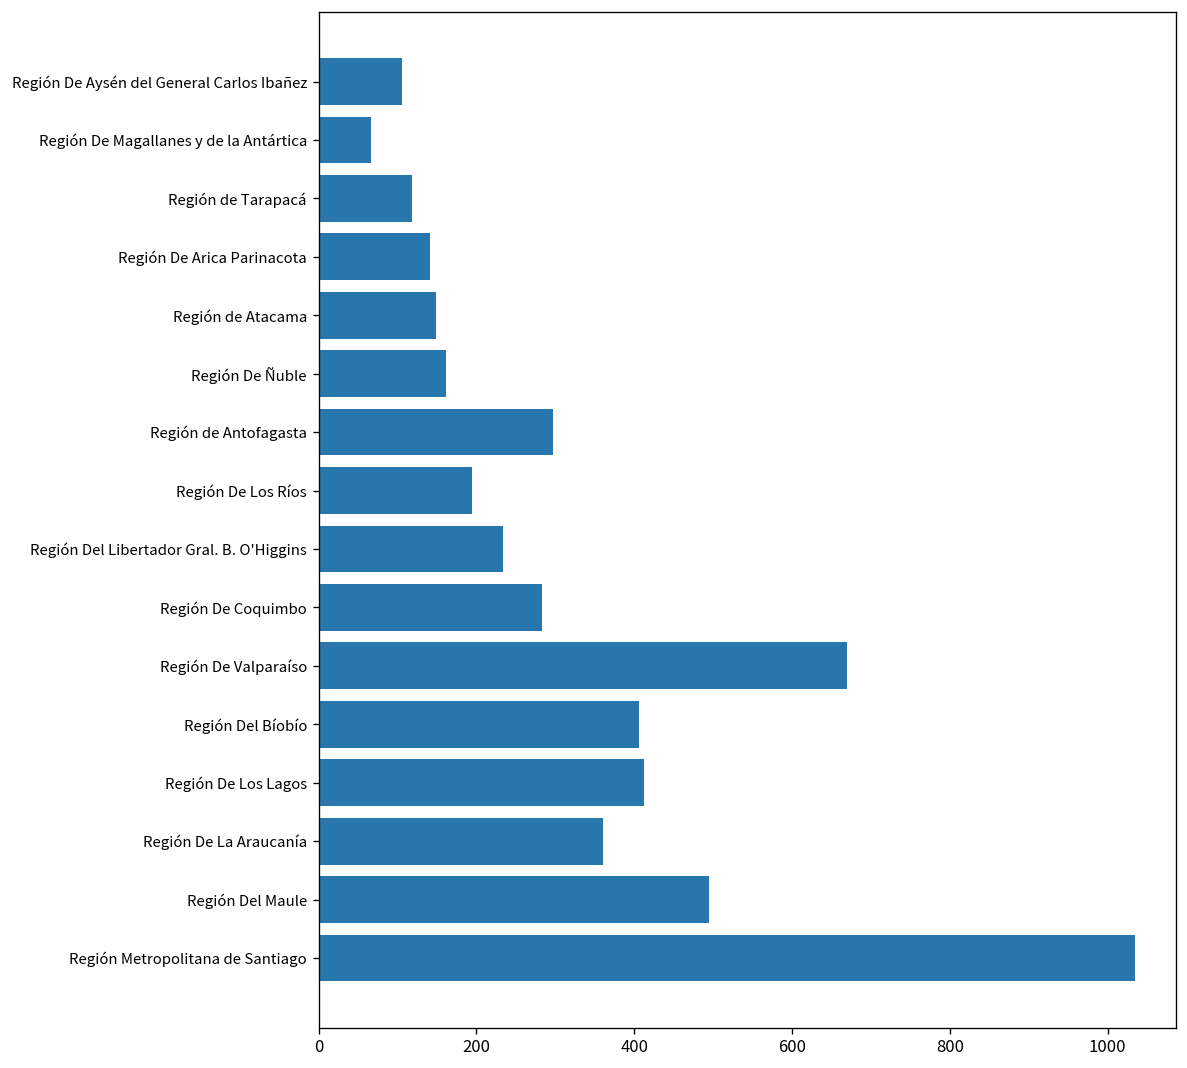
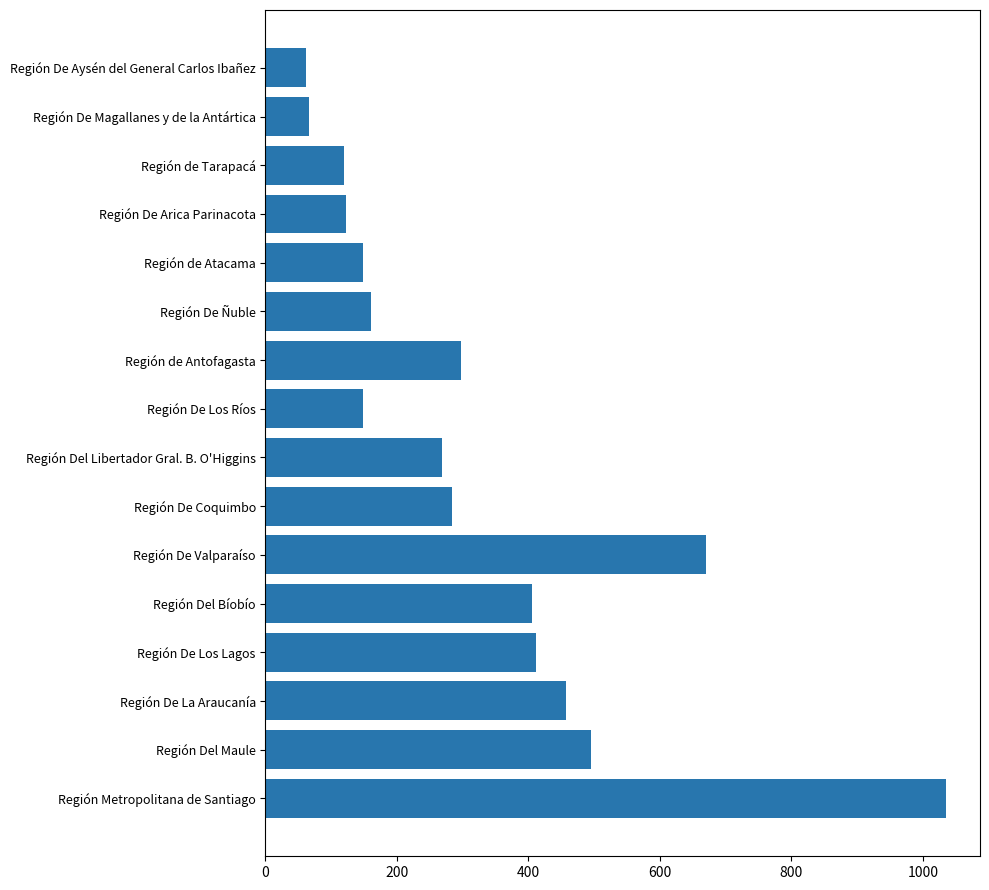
  {
-   "Región De Aysén del General Carlos Ibañez": 110,
+   "Región De Aysén del General Carlos Ibañez": 60,
    "Región De Magallanes y de la Antártica": 70,
    "Región de Tarapacá": 120,
-   "Región De Arica Parinacota": 140,
+   "Región De Arica Parinacota": 120,
    "Región de Atacama": 150,
    "Región De Ñuble": 160,
    "Región de Antofagasta": 300,
-   "Región De Los Ríos": 190,
-   "Región Del Libertador Gral. B. O'Higgins": 230,
+   "Región De Los Ríos": 150,
+   "Región Del Libertador Gral. B. O'Higgins": 270,
    "Región De Coquimbo": 280,
    "Región De Valparaíso": 670,
    "Región Del Bíobío": 410,
    "Región De Los Lagos": 410,
-   "Región De La Araucanía": 360,
+   "Región De La Araucanía": 460,
    "Región Del Maule": 500,
    "Región Metropolitana de Santiago": 1040
  }
